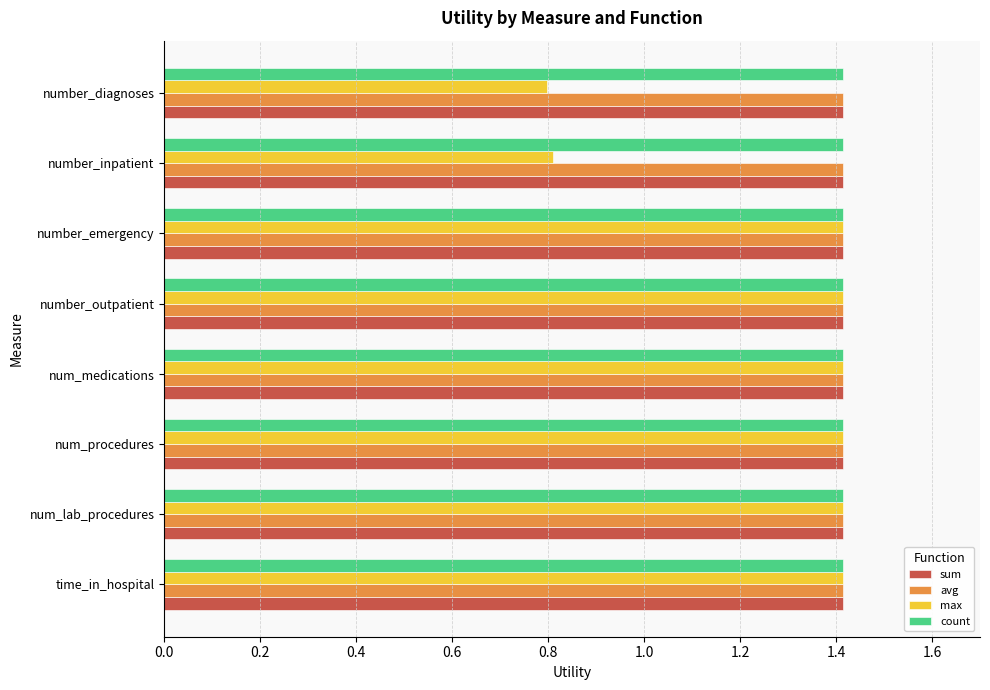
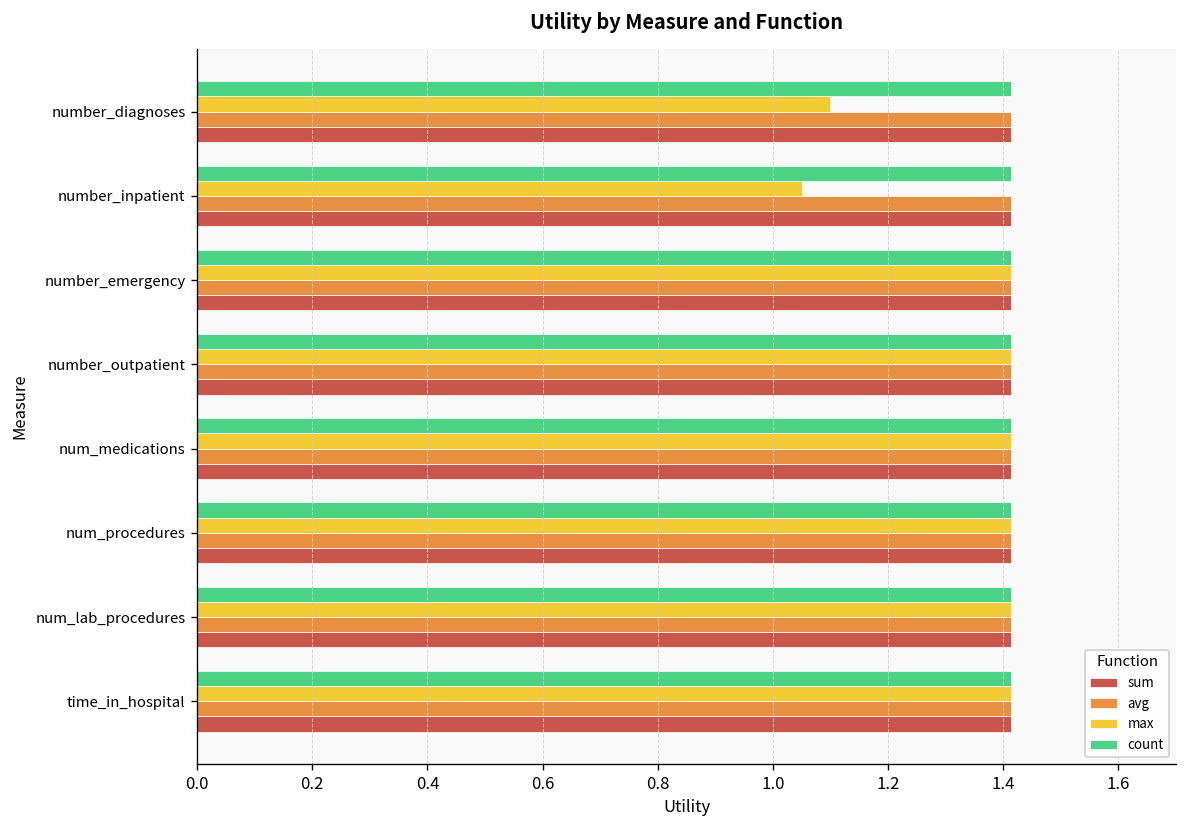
  {
    "sum": {
      "number_diagnoses": 1.41,
      "number_inpatient": 1.41,
      "number_emergency": 1.41,
      "number_outpatient": 1.41,
      "num_medications": 1.41,
      "num_procedures": 1.41,
      "num_lab_procedures": 1.41,
      "time_in_hospital": 1.41
    },
    "avg": {
      "number_diagnoses": 1.41,
      "number_inpatient": 1.41,
      "number_emergency": 1.41,
      "number_outpatient": 1.41,
      "num_medications": 1.41,
      "num_procedures": 1.41,
      "num_lab_procedures": 1.41,
      "time_in_hospital": 1.41
    },
    "max": {
-     "number_diagnoses": 0.80,
-     "number_inpatient": 0.81,
+     "number_diagnoses": 1.10,
+     "number_inpatient": 1.05,
      "number_emergency": 1.41,
      "number_outpatient": 1.41,
      "num_medications": 1.41,
      "num_procedures": 1.41,
      "num_lab_procedures": 1.41,
      "time_in_hospital": 1.41
    },
    "count": {
      "number_diagnoses": 1.41,
      "number_inpatient": 1.41,
      "number_emergency": 1.41,
      "number_outpatient": 1.41,
      "num_medications": 1.41,
      "num_procedures": 1.41,
      "num_lab_procedures": 1.41,
      "time_in_hospital": 1.41
    }
  }
